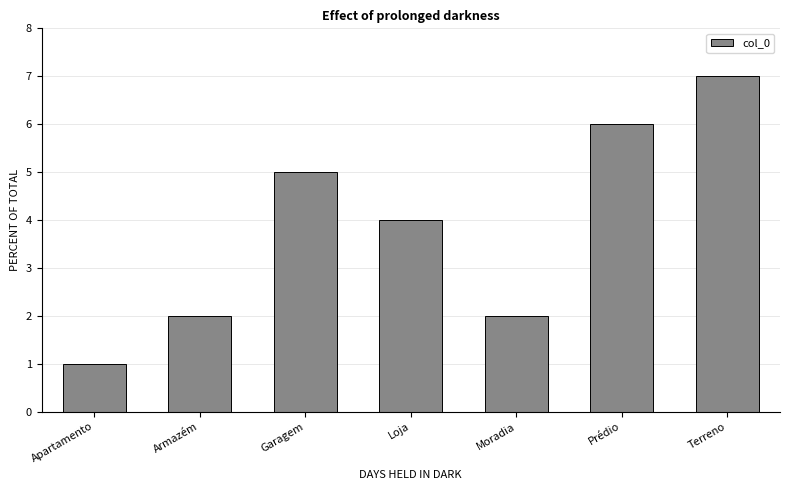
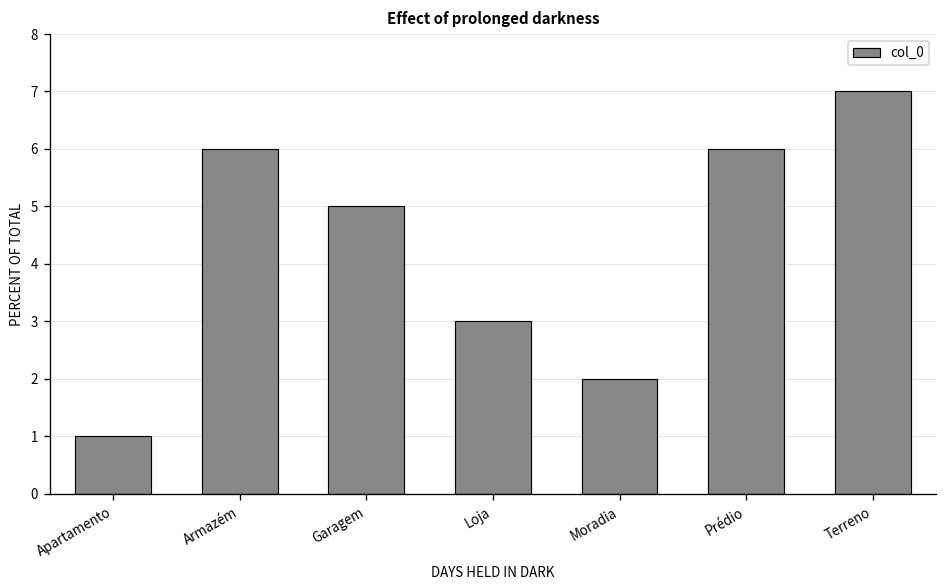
  {
    "Apartamento": 1,
-   "Armazém": 2,
+   "Armazém": 6,
    "Garagem": 5,
-   "Loja": 4,
+   "Loja": 3,
    "Moradia": 2,
    "Prédio": 6,
    "Terreno": 7
  }
